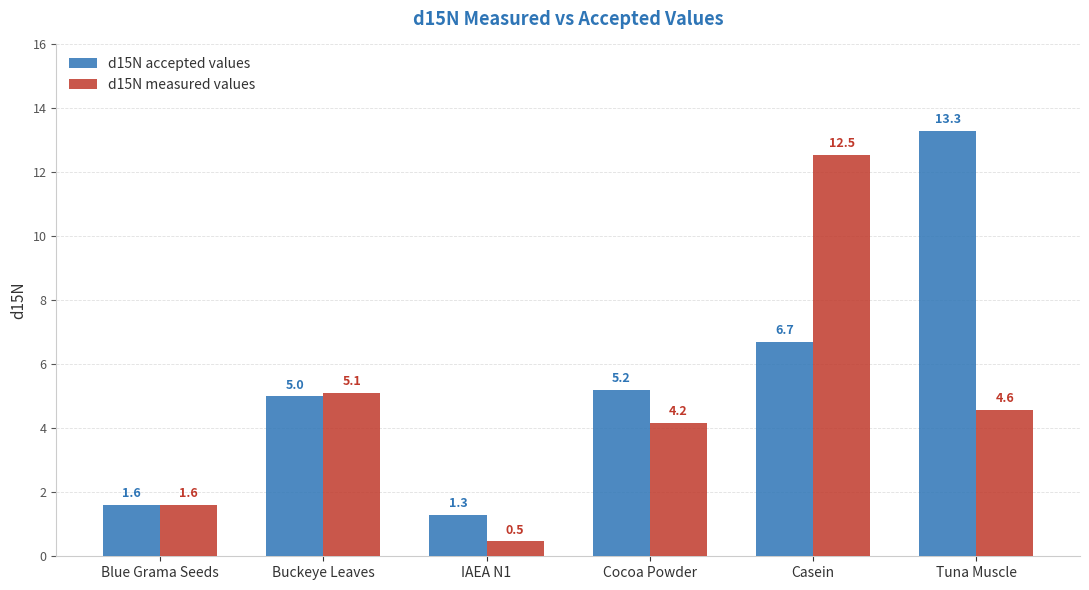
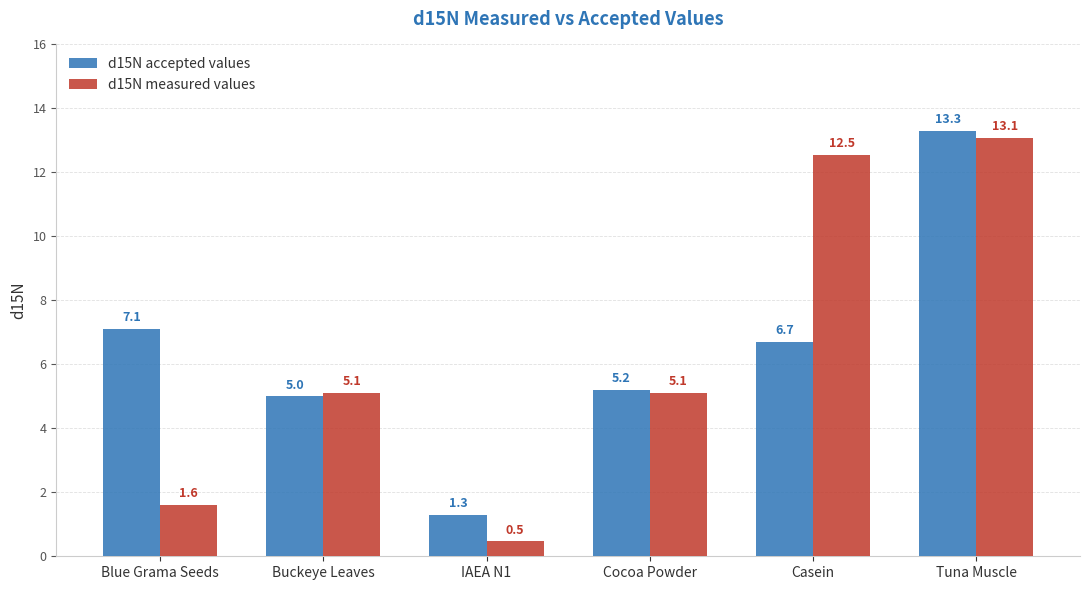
  {
    "d15N accepted values": {
-     "Blue Grama Seeds": 1.6,
+     "Blue Grama Seeds": 7.1,
      "Buckeye Leaves": 5.0,
      "IAEA N1": 1.3,
      "Cocoa Powder": 5.2,
      "Casein": 6.7,
      "Tuna Muscle": 13.3
    },
    "d15N measured values": {
      "Blue Grama Seeds": 1.6,
      "Buckeye Leaves": 5.1,
      "IAEA N1": 0.5,
-     "Cocoa Powder": 4.2,
+     "Cocoa Powder": 5.1,
      "Casein": 12.5,
-     "Tuna Muscle": 4.6
+     "Tuna Muscle": 13.1
    }
  }
